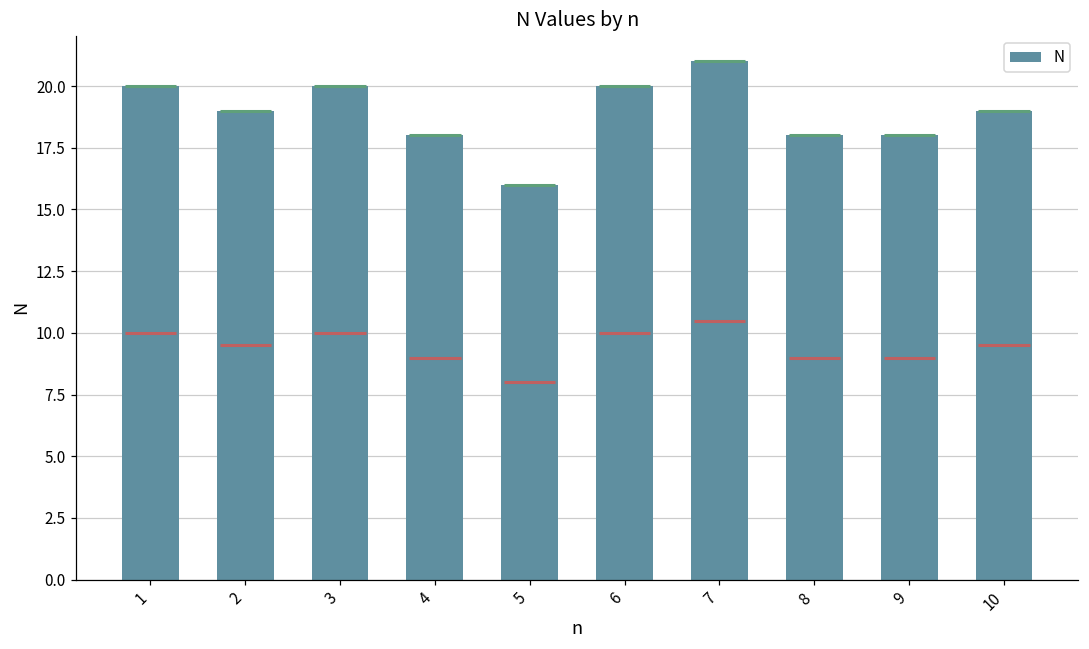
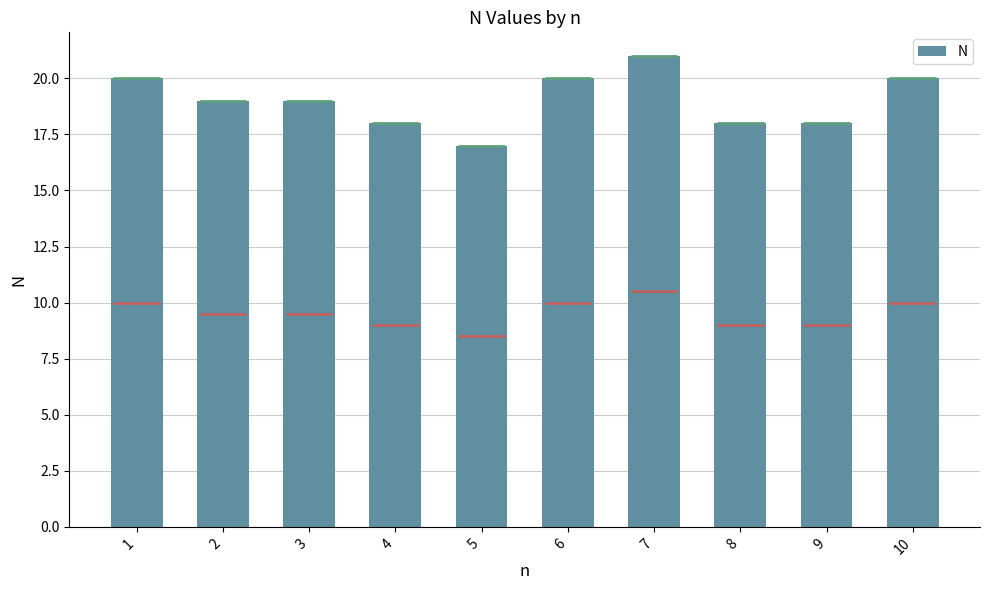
  {
    "1": 20,
    "2": 19,
-   "3": 20,
+   "3": 19,
    "4": 18,
-   "5": 16,
+   "5": 17,
    "6": 20,
    "7": 21,
    "8": 18,
    "9": 18,
-   "10": 19
+   "10": 20
  }
